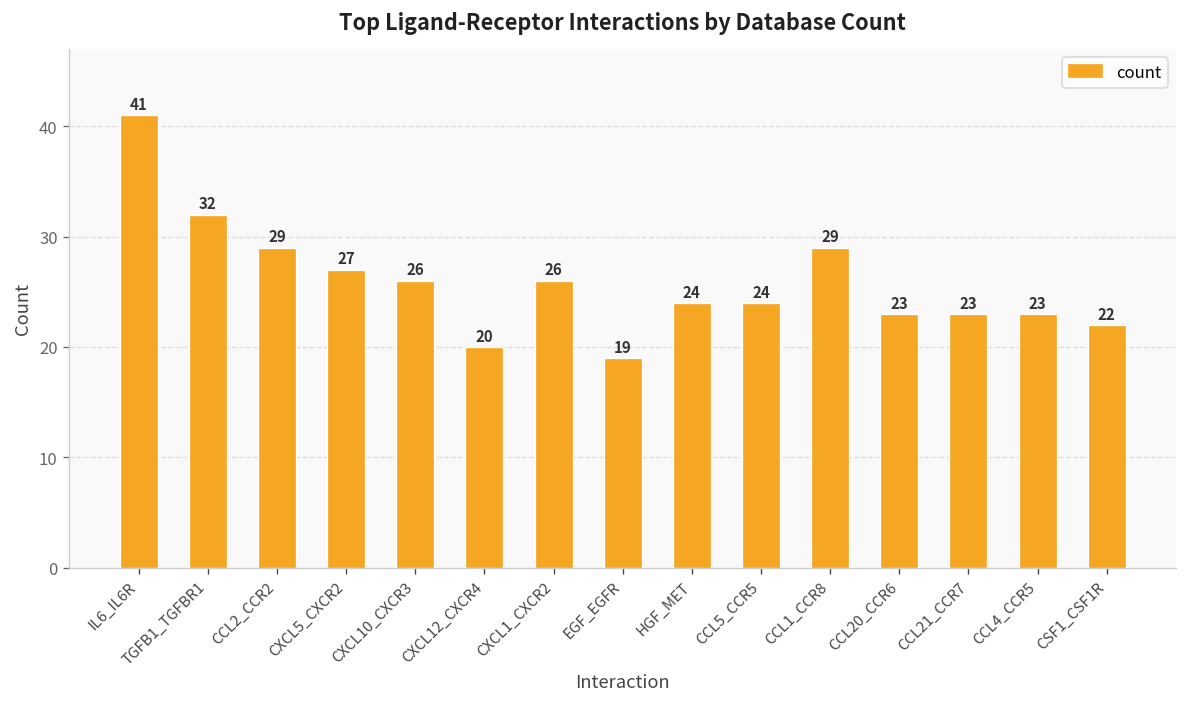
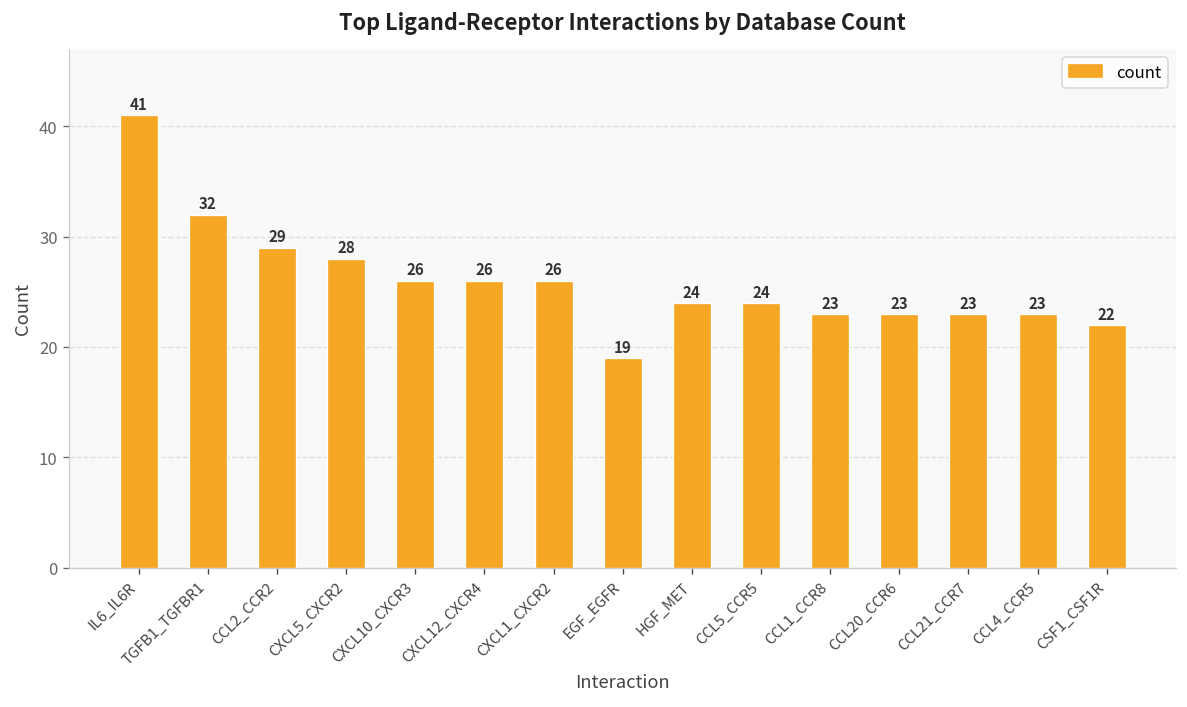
  {
    "IL6_IL6R": 41,
    "TGFB1_TGFBR1": 32,
    "CCL2_CCR2": 29,
-   "CXCL5_CXCR2": 27,
+   "CXCL5_CXCR2": 28,
    "CXCL10_CXCR3": 26,
-   "CXCL12_CXCR4": 20,
+   "CXCL12_CXCR4": 26,
    "CXCL1_CXCR2": 26,
    "EGF_EGFR": 19,
    "HGF_MET": 24,
    "CCL5_CCR5": 24,
-   "CCL1_CCR8": 29,
+   "CCL1_CCR8": 23,
    "CCL20_CCR6": 23,
    "CCL21_CCR7": 23,
    "CCL4_CCR5": 23,
    "CSF1_CSF1R": 22
  }
